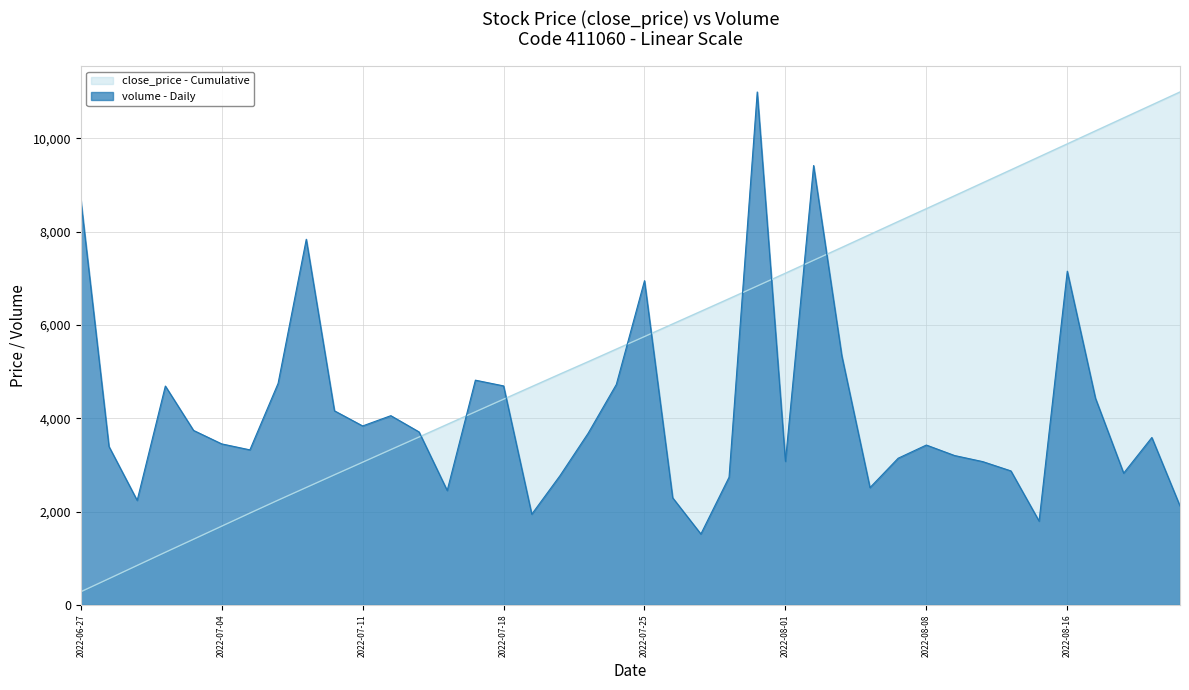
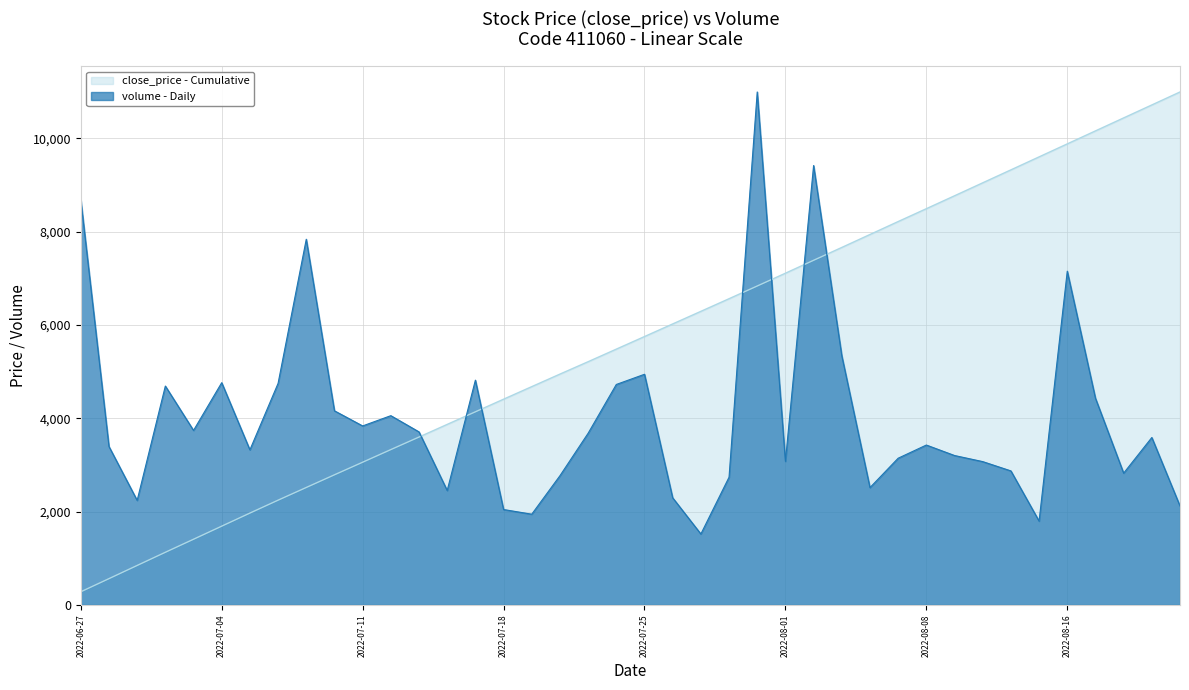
  {
    "close_price - Cumulative": {
      "2022-06-27": "300",
      "2022-07-04": "1,700",
      "2022-07-11": "3,100",
      "2022-07-18": "4,400",
      "2022-07-25": "5,800",
      "2022-08-01": "7,100",
      "2022-08-08": "8,500",
      "2022-08-16": "9,900"
    },
    "volume - Daily": {
      "2022-06-27": "8,700",
-     "2022-07-04": "3,500",
+     "2022-07-04": "4,800",
      "2022-07-11": "3,800",
-     "2022-07-18": "4,700",
-     "2022-07-25": "6,900",
+     "2022-07-18": "2,000",
+     "2022-07-25": "4,900",
      "2022-08-01": "3,100",
      "2022-08-08": "3,400",
      "2022-08-16": "7,200"
    }
  }
